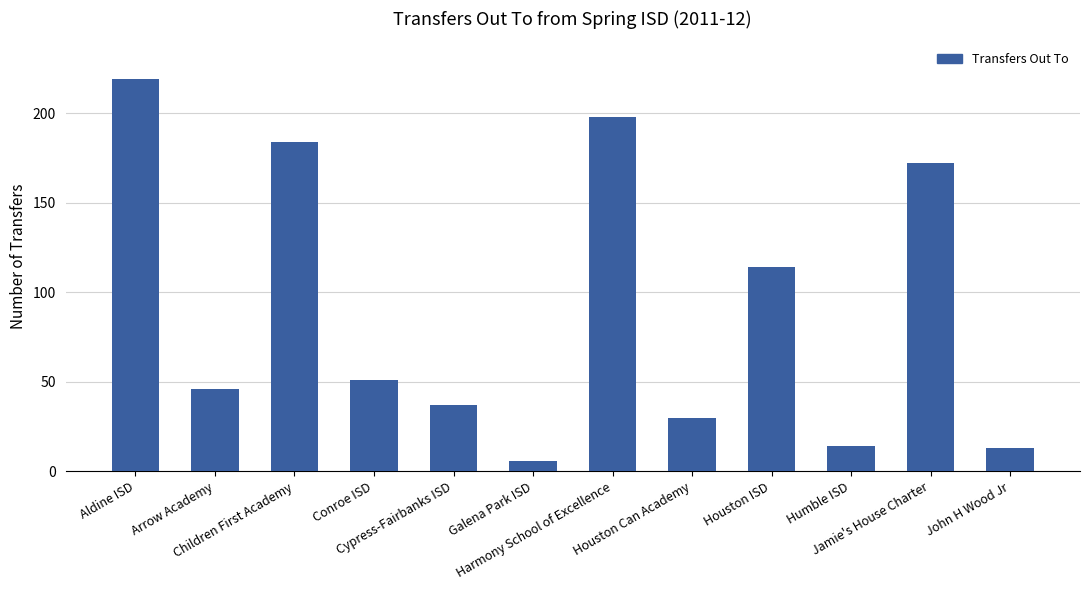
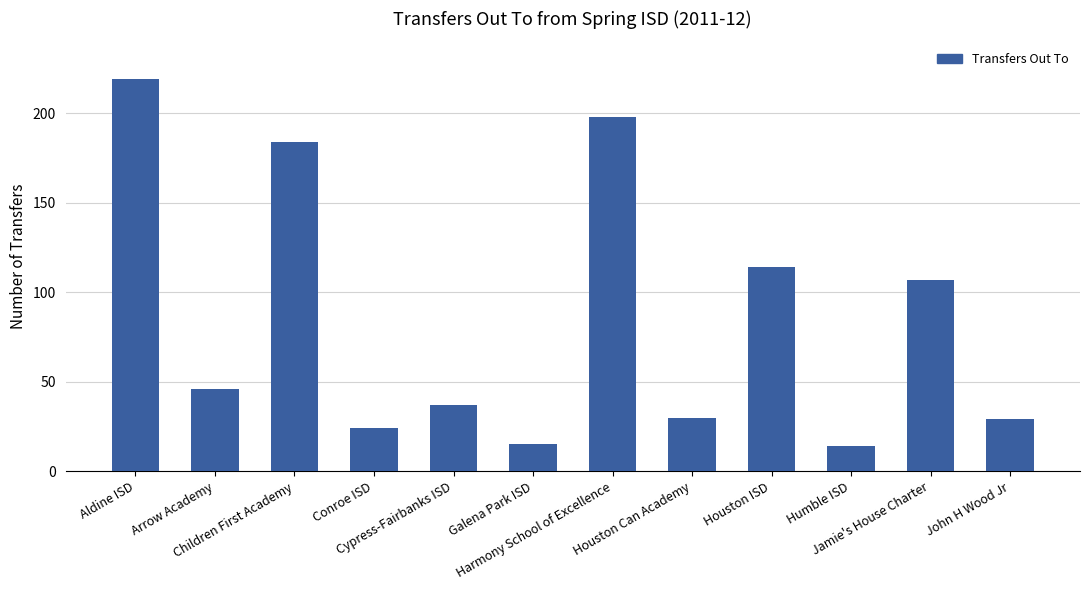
  {
    "Aldine ISD": 219,
    "Arrow Academy": 46,
    "Children First Academy": 184,
-   "Conroe ISD": 51,
+   "Conroe ISD": 24,
    "Cypress-Fairbanks ISD": 37,
-   "Galena Park ISD": 6,
+   "Galena Park ISD": 15,
    "Harmony School of Excellence": 198,
    "Houston Can Academy": 30,
    "Houston ISD": 114,
    "Humble ISD": 14,
-   "Jamie's House Charter": 172,
-   "John H Wood Jr": 13
+   "Jamie's House Charter": 107,
+   "John H Wood Jr": 29
  }
